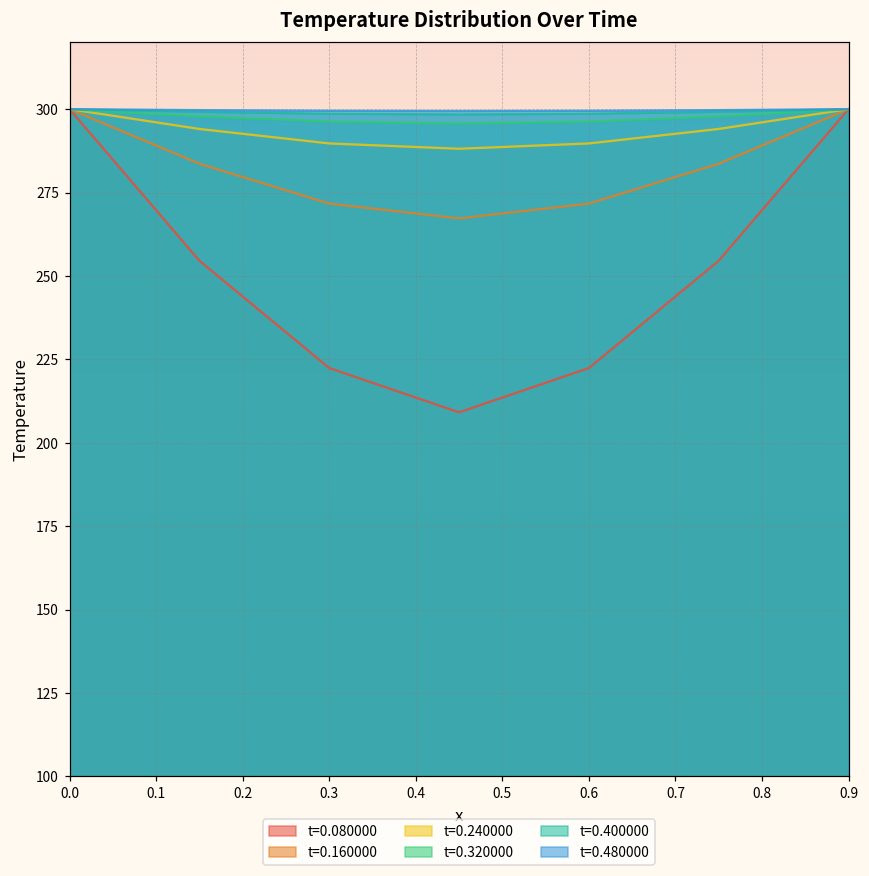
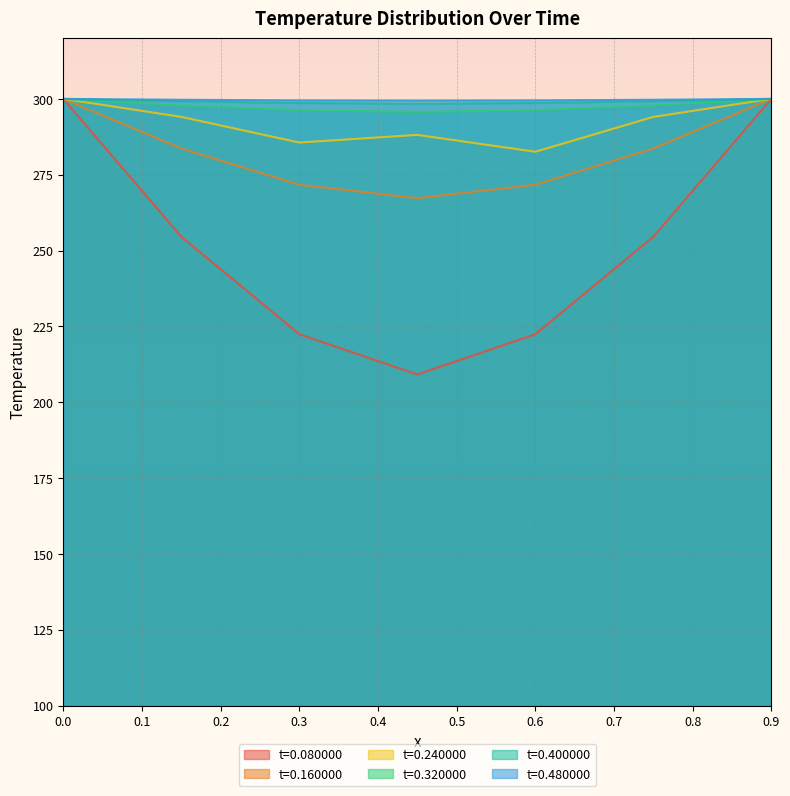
  {
    "t=0.240000": {
-     "0.3": 290,
-     "0.6": 290
+     "0.3": 286,
+     "0.6": 283
    },
    "t=0.480000": {
      "0.3": 300,
      "0.6": 300
    }
  }
